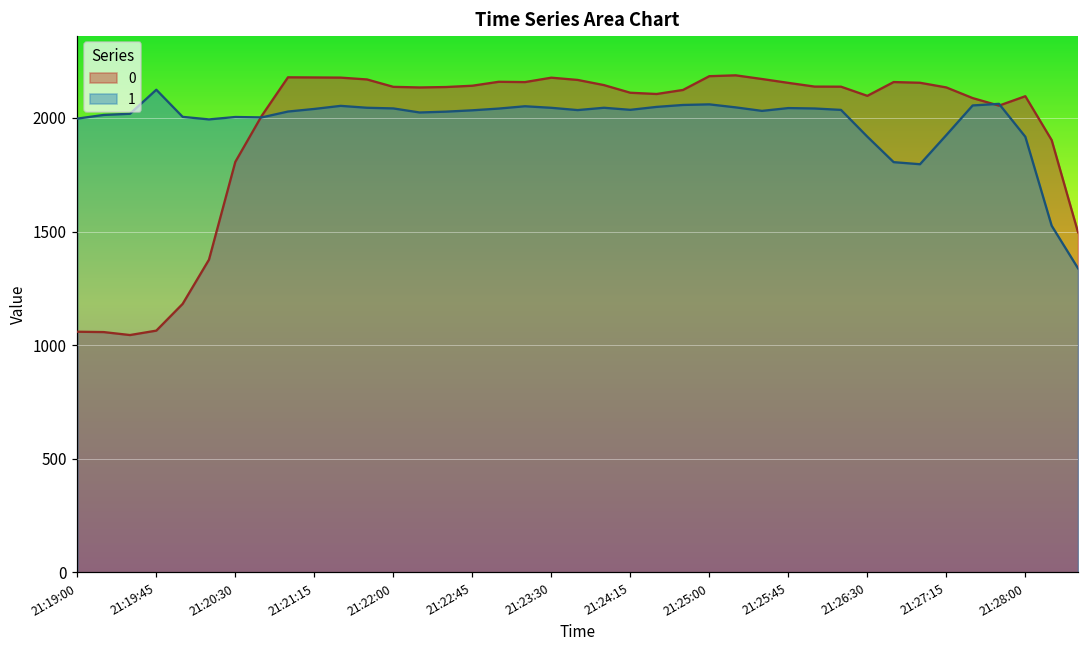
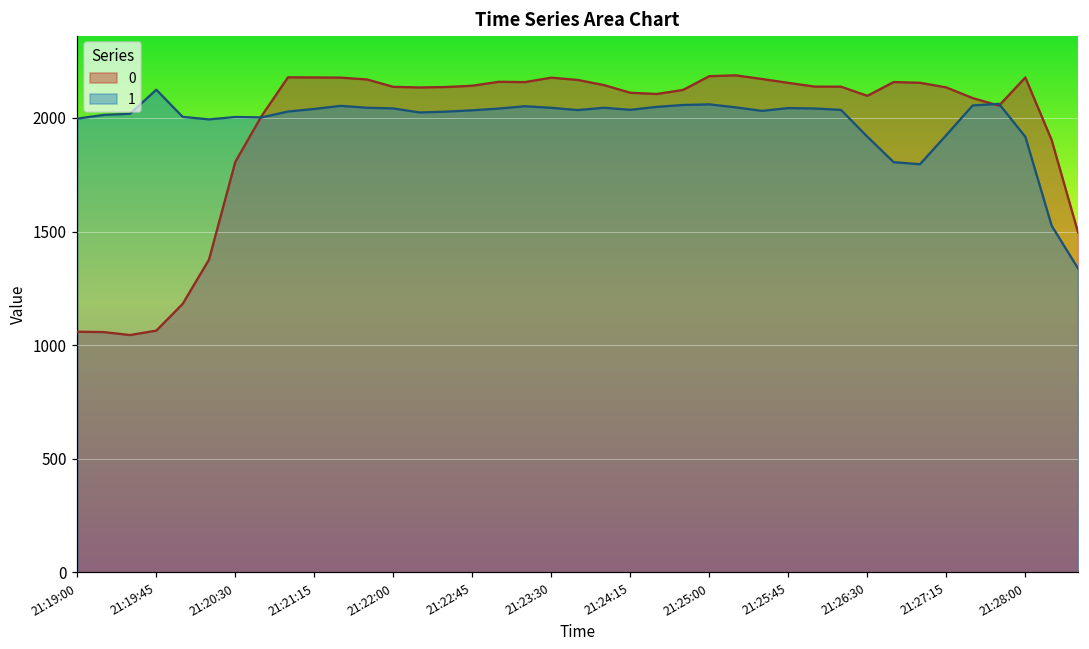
  {
    "0": {
      "21:19:00": 1060,
      "21:19:45": 1060,
      "21:20:30": 1810,
      "21:21:15": 2180,
      "21:22:00": 2140,
      "21:22:45": 2140,
      "21:23:30": 2180,
      "21:24:15": 2110,
      "21:25:00": 2180,
      "21:25:45": 2150,
      "21:26:30": 2100,
      "21:27:15": 2130,
-     "21:28:00": 2100
+     "21:28:00": 2180
    },
    "1": {
      "21:19:00": 2000,
      "21:19:45": 2120,
      "21:20:30": 2000,
      "21:21:15": 2040,
      "21:22:00": 2040,
      "21:22:45": 2030,
      "21:23:30": 2040,
      "21:24:15": 2040,
      "21:25:00": 2060,
      "21:25:45": 2040,
      "21:26:30": 1920,
      "21:27:15": 1920,
      "21:28:00": 1920
    }
  }
